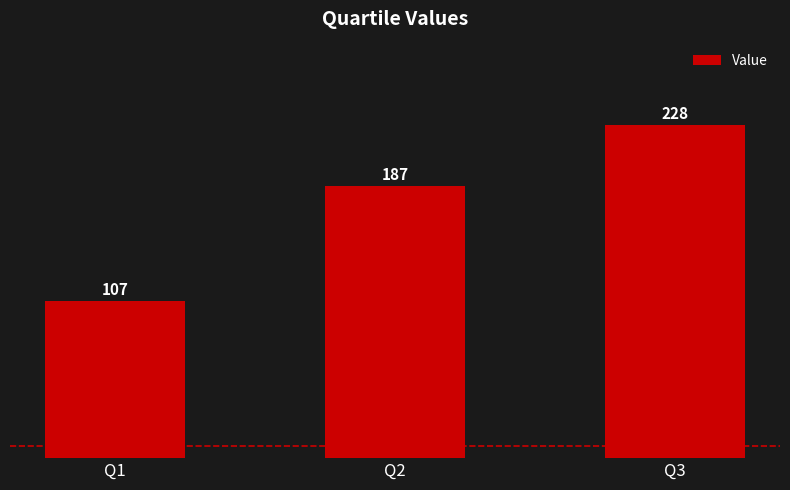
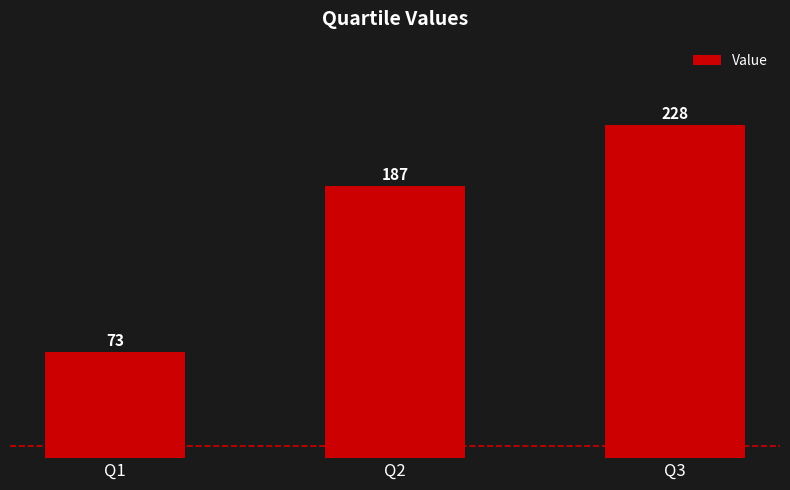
  {
-   "Q1": 107,
+   "Q1": 73,
    "Q2": 187,
    "Q3": 228
  }
